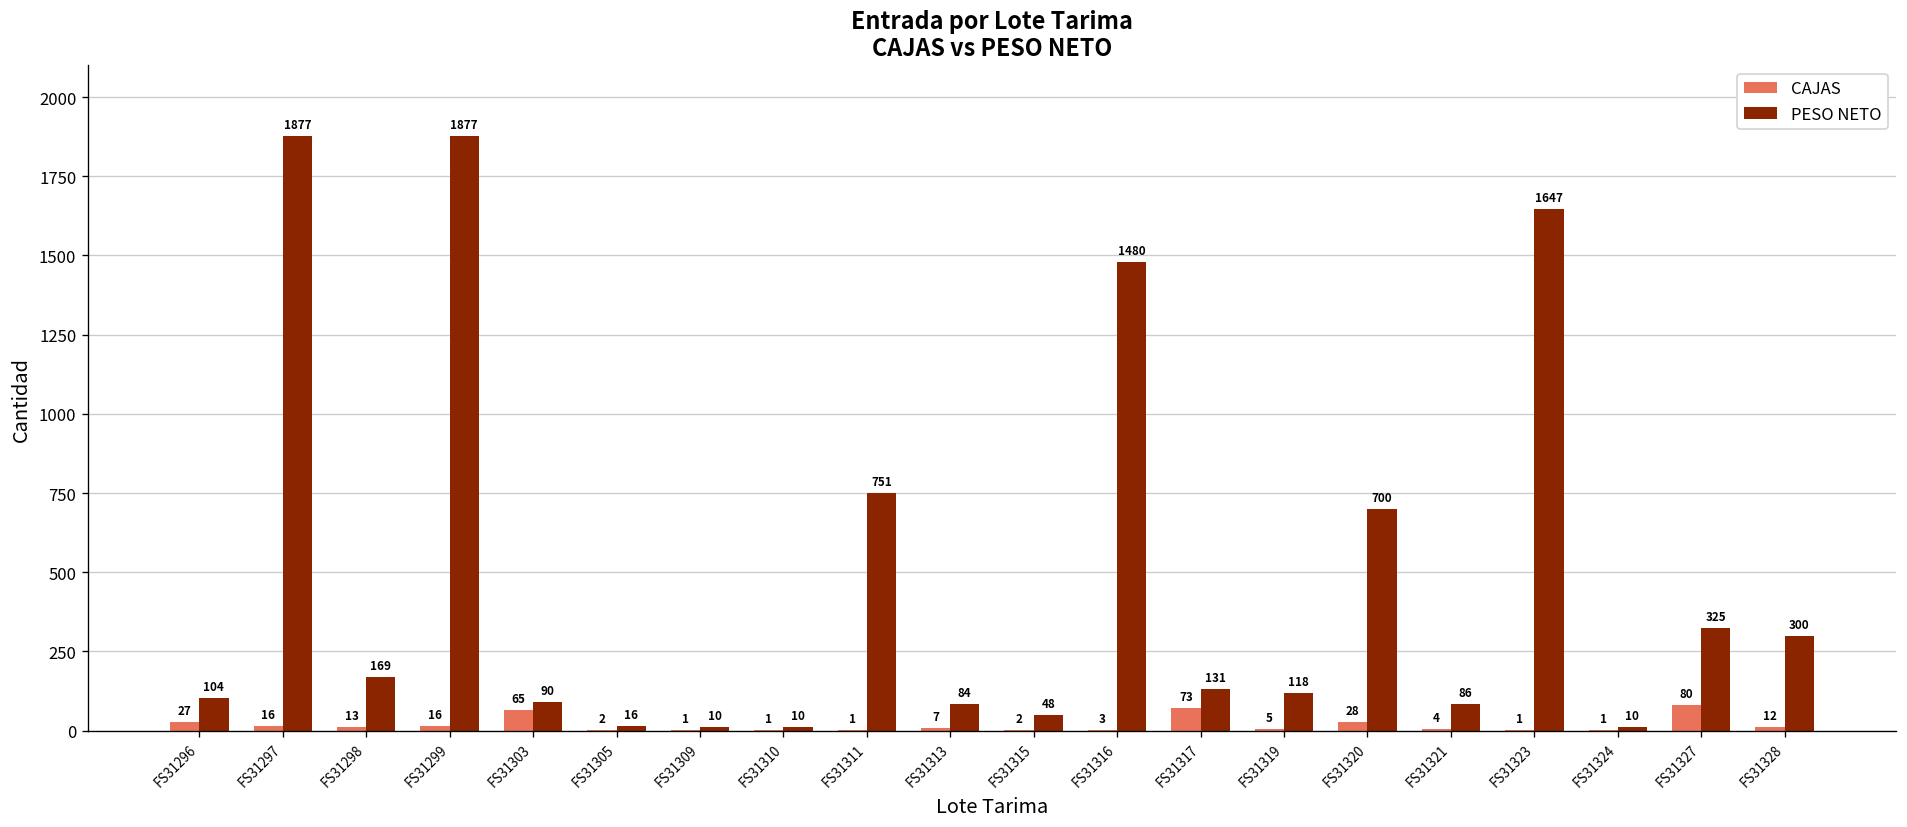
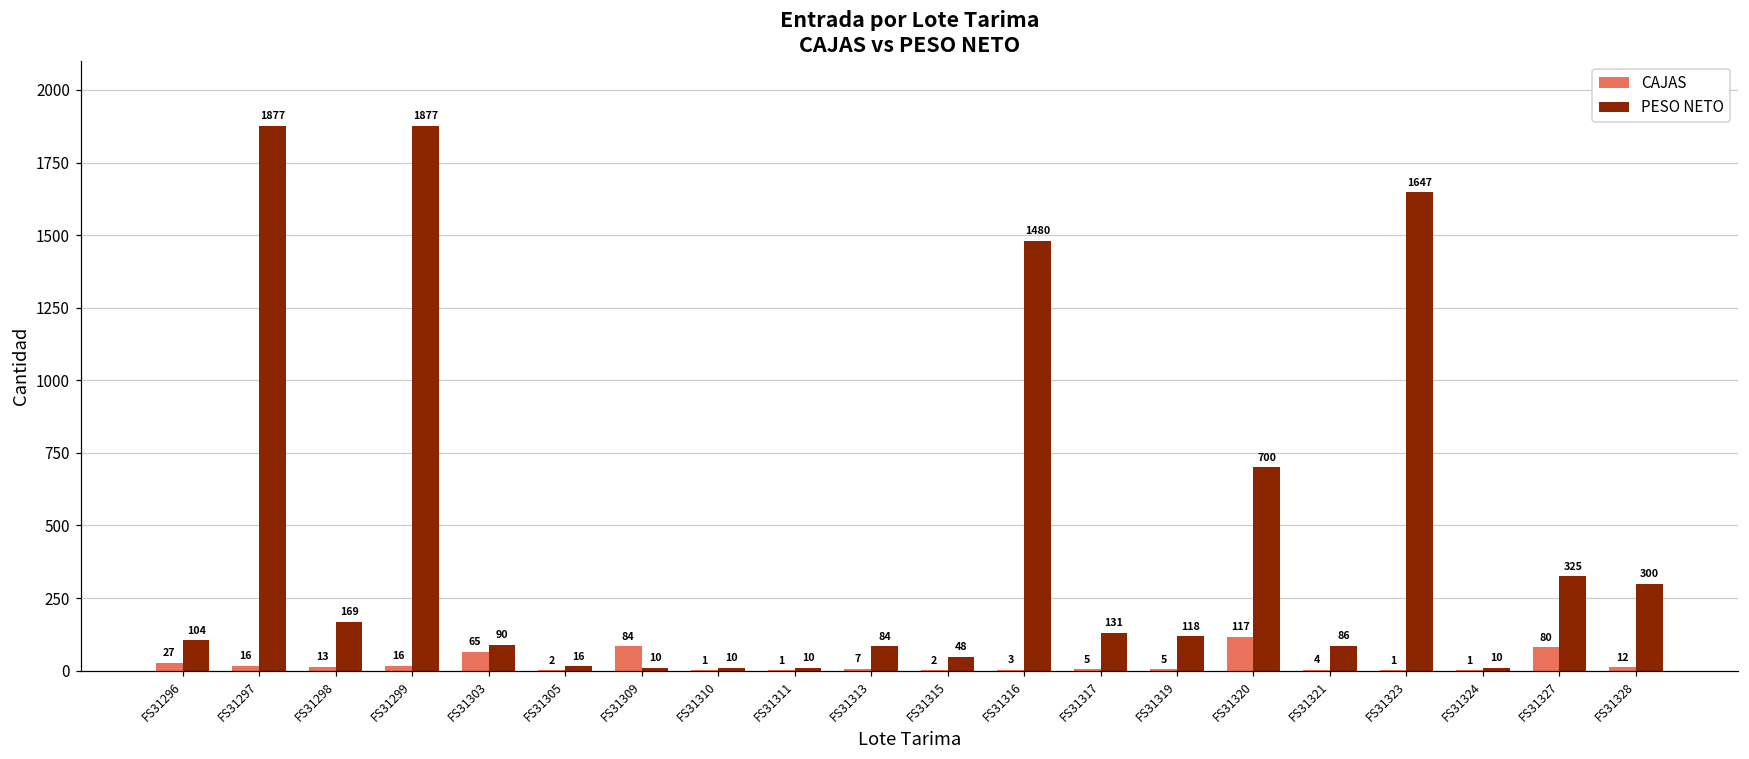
  {
    "CAJAS": {
      "FS31296": 27,
      "FS31297": 16,
      "FS31298": 13,
      "FS31299": 16,
      "FS31303": 65,
      "FS31305": 2,
-     "FS31309": 1,
+     "FS31309": 84,
      "FS31310": 1,
      "FS31311": 1,
      "FS31313": 7,
      "FS31315": 2,
      "FS31316": 3,
-     "FS31317": 73,
+     "FS31317": 5,
      "FS31319": 5,
-     "FS31320": 28,
+     "FS31320": 117,
      "FS31321": 4,
      "FS31323": 1,
      "FS31324": 1,
      "FS31327": 80,
      "FS31328": 12
    },
    "PESO NETO": {
      "FS31296": 104,
      "FS31297": 1877,
      "FS31298": 169,
      "FS31299": 1877,
      "FS31303": 90,
      "FS31305": 16,
      "FS31309": 10,
      "FS31310": 10,
-     "FS31311": 751,
+     "FS31311": 10,
      "FS31313": 84,
      "FS31315": 48,
      "FS31316": 1480,
      "FS31317": 131,
      "FS31319": 118,
      "FS31320": 700,
      "FS31321": 86,
      "FS31323": 1647,
      "FS31324": 10,
      "FS31327": 325,
      "FS31328": 300
    }
  }
